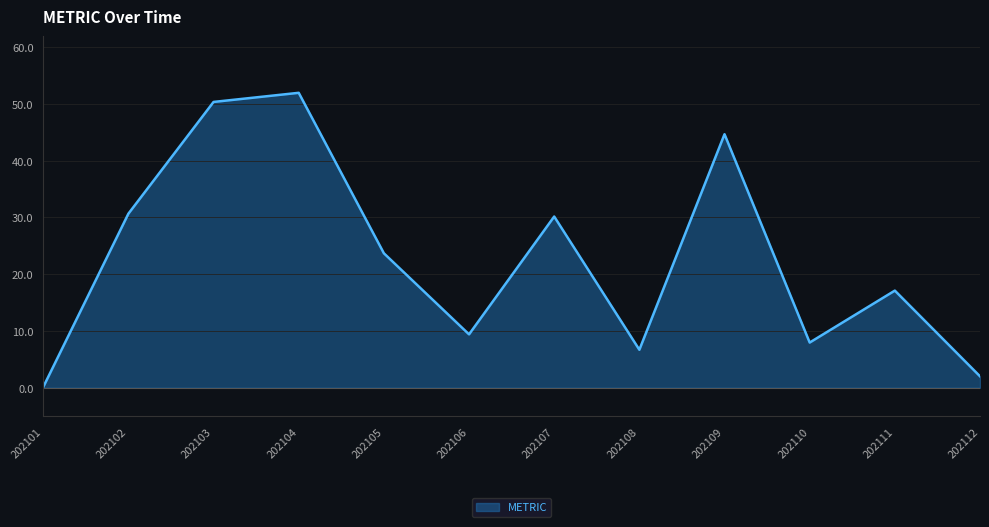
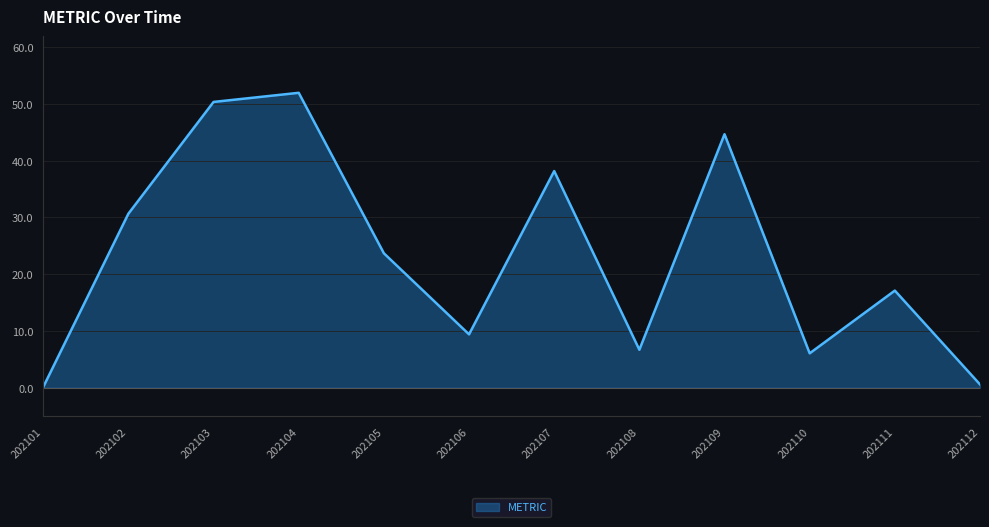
  {
    "202101": 0,
    "202102": 31,
    "202103": 50,
    "202104": 52,
    "202105": 24,
    "202106": 9,
-   "202107": 30,
+   "202107": 38,
    "202108": 7,
    "202109": 45,
-   "202110": 8,
+   "202110": 6,
    "202111": 17,
-   "202112": 2
+   "202112": 1
  }
